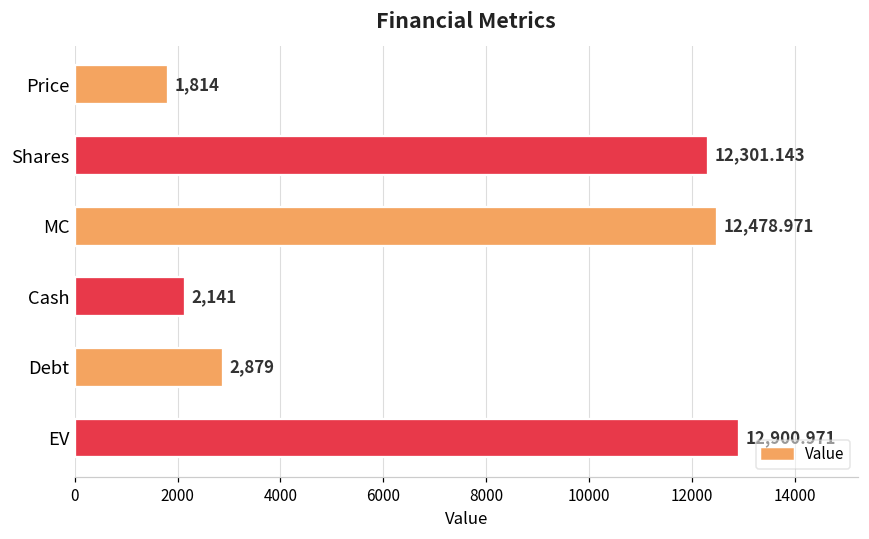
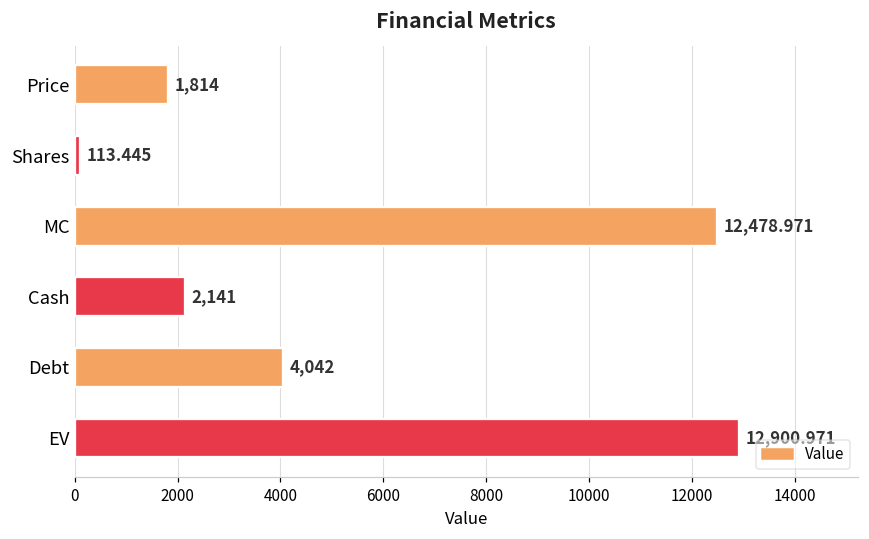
  {
    "Price": "1,814",
-   "Shares": "12,301.143",
+   "Shares": "113.445",
    "MC": "12,478.971",
    "Cash": "2,141",
-   "Debt": "2,879"
+   "Debt": "4,042"
  }
